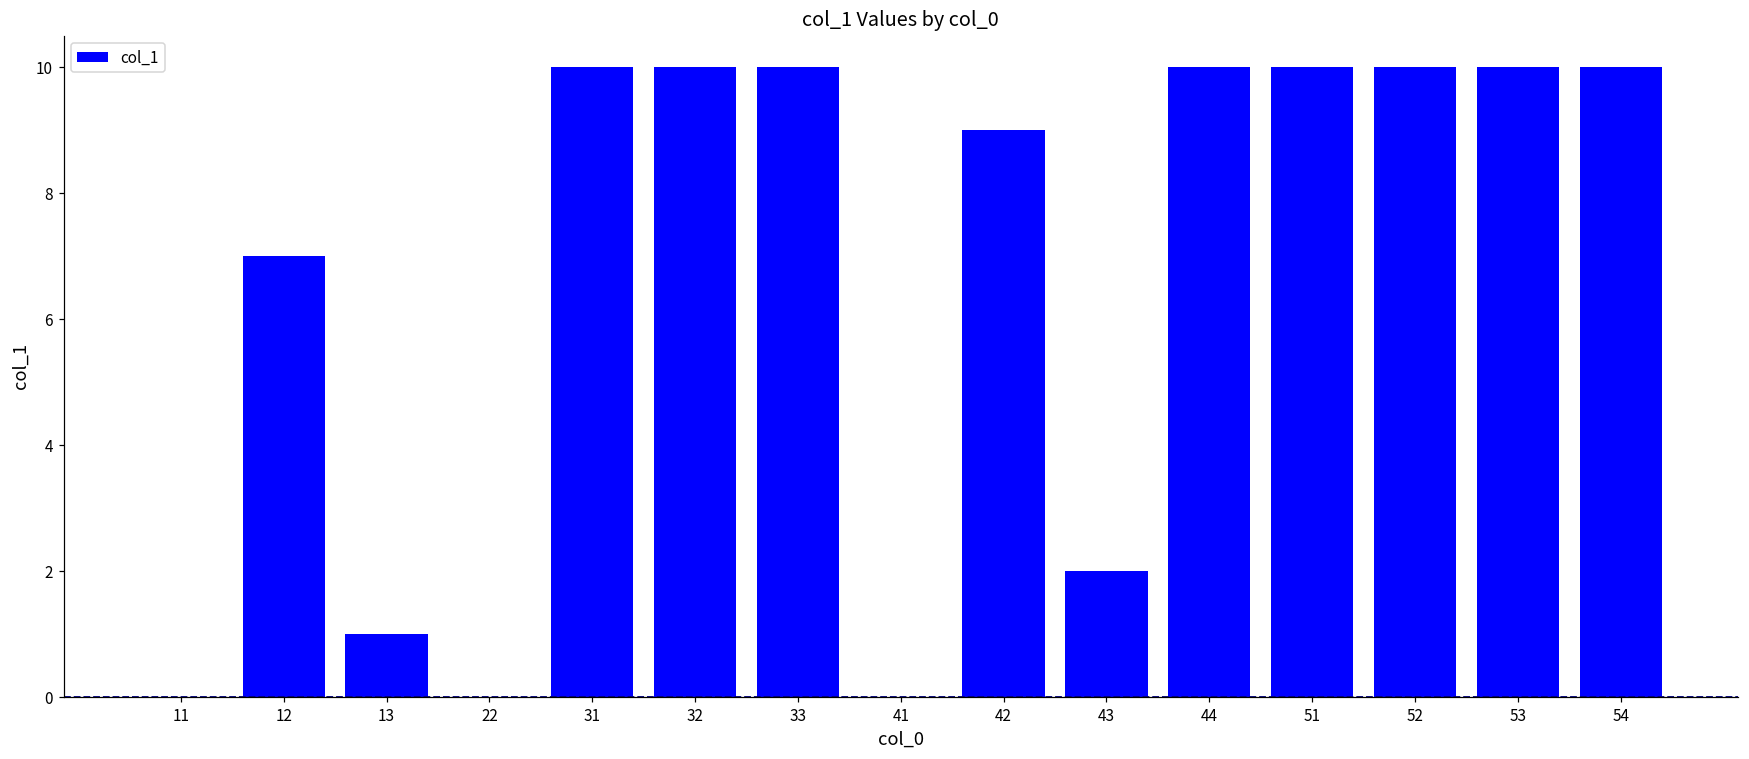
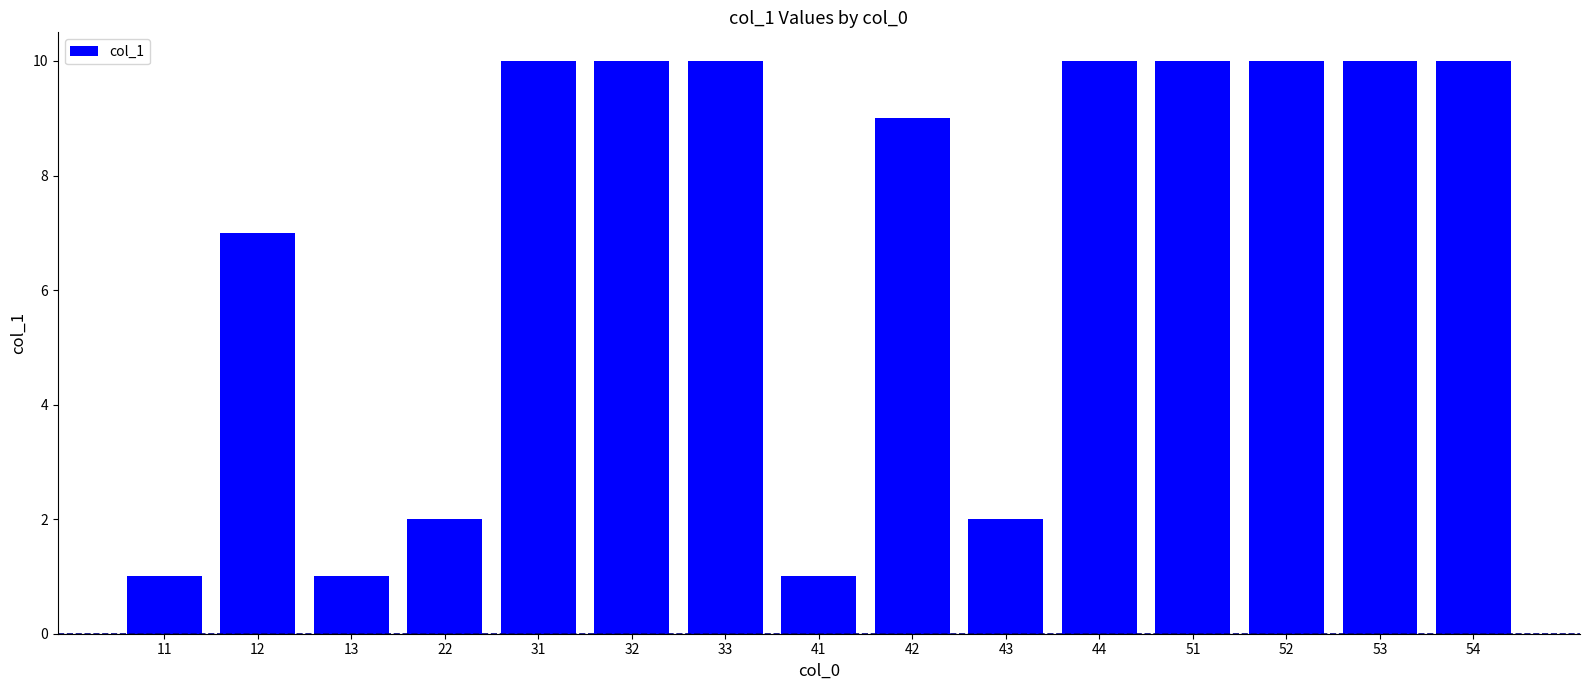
  {
-   "11": 0,
+   "11": 1,
    "12": 7,
    "13": 1,
-   "22": 0,
+   "22": 2,
    "31": 10,
    "32": 10,
    "33": 10,
-   "41": 0,
+   "41": 1,
    "42": 9,
    "43": 2,
    "44": 10,
    "51": 10,
    "52": 10,
    "53": 10,
    "54": 10
  }
